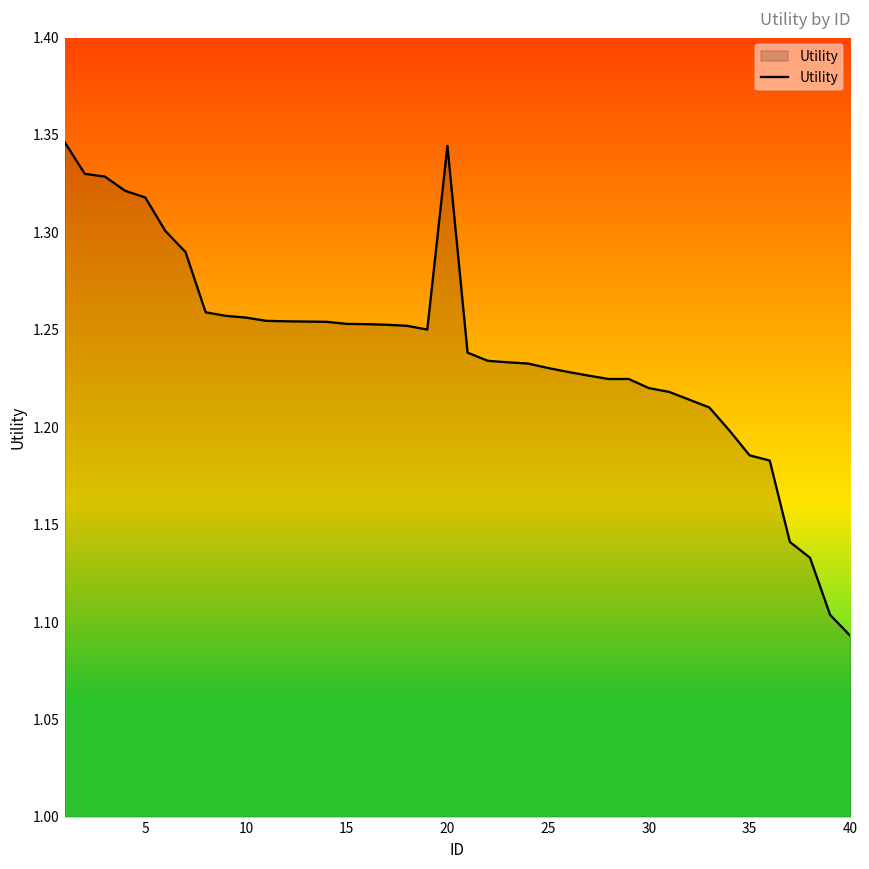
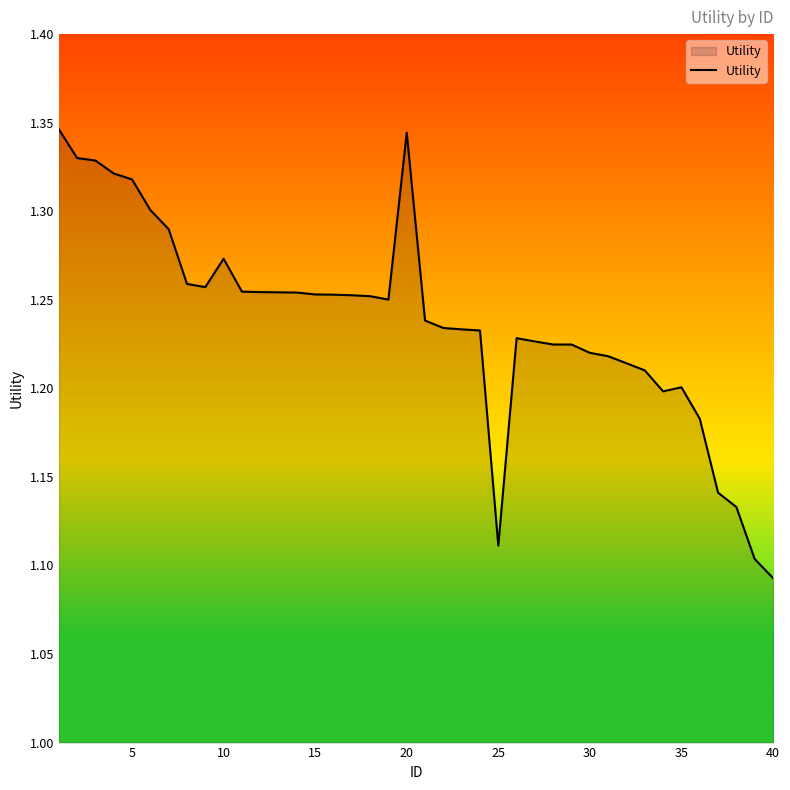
  {
    "5": 1.318,
-   "10": 1.256,
+   "10": 1.273,
    "15": 1.253,
    "20": 1.344,
-   "25": 1.230,
+   "25": 1.111,
    "30": 1.220,
-   "35": 1.186,
+   "35": 1.201,
    "40": 1.093
  }
